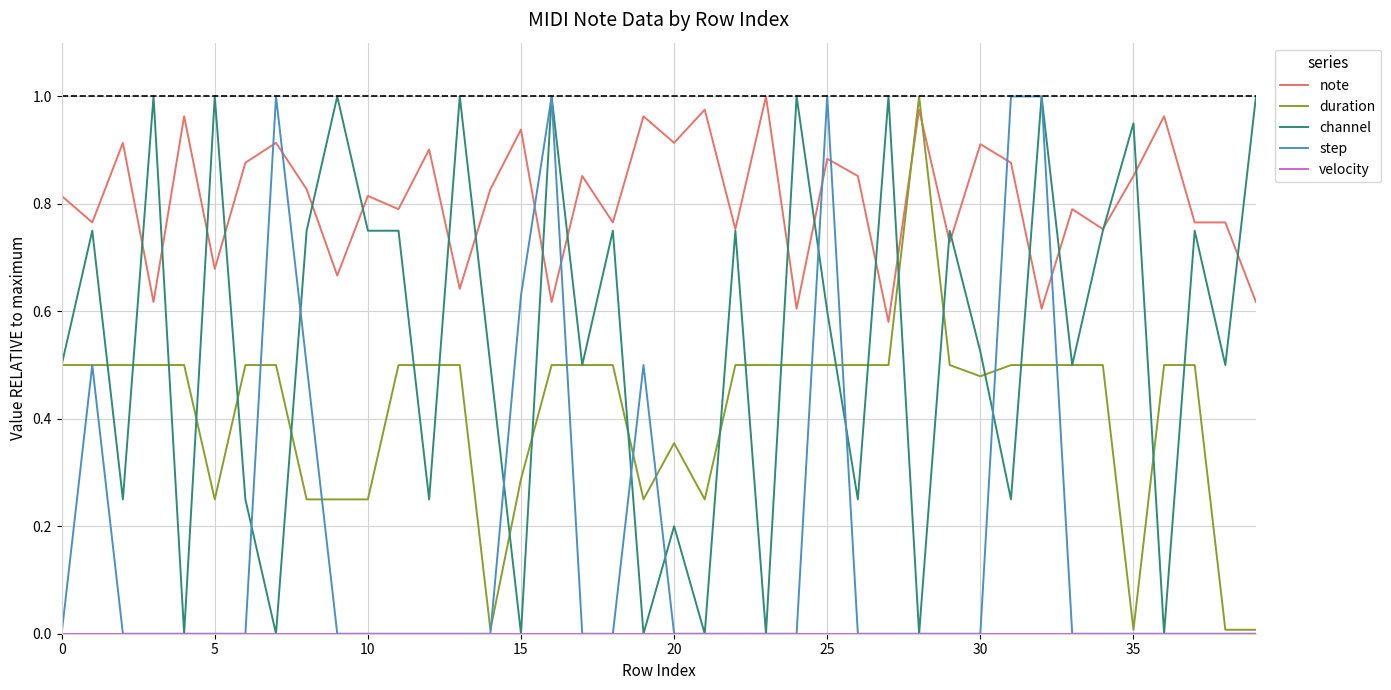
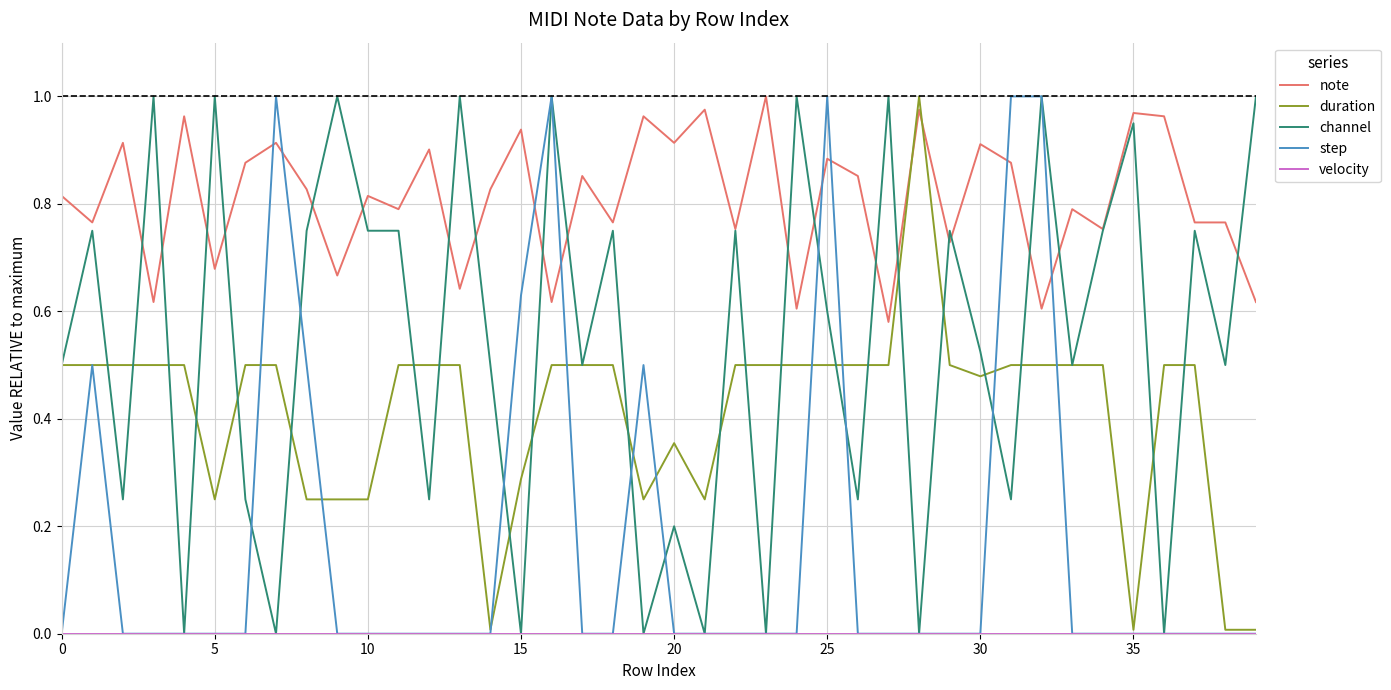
  {
    "note": {
      "0": 0.81,
      "5": 0.68,
      "10": 0.81,
      "15": 0.94,
      "20": 0.91,
      "25": 0.88,
      "30": 0.91,
-     "35": 0.85
+     "35": 0.97
    },
    "duration": {
      "5": 0.25,
      "10": 0.25,
      "15": 0.29,
      "20": 0.35,
      "25": 0.50,
      "30": 0.48,
      "35": 0.01
    },
    "channel": {
      "5": 1.00,
      "10": 0.75,
      "20": 0.20,
      "25": 0.60,
      "30": 0.53,
      "35": 0.95
    },
    "step": {
      "15": 0.63,
      "25": 1.00
    },
    "velocity": {
      "25": 0.00
    }
  }
